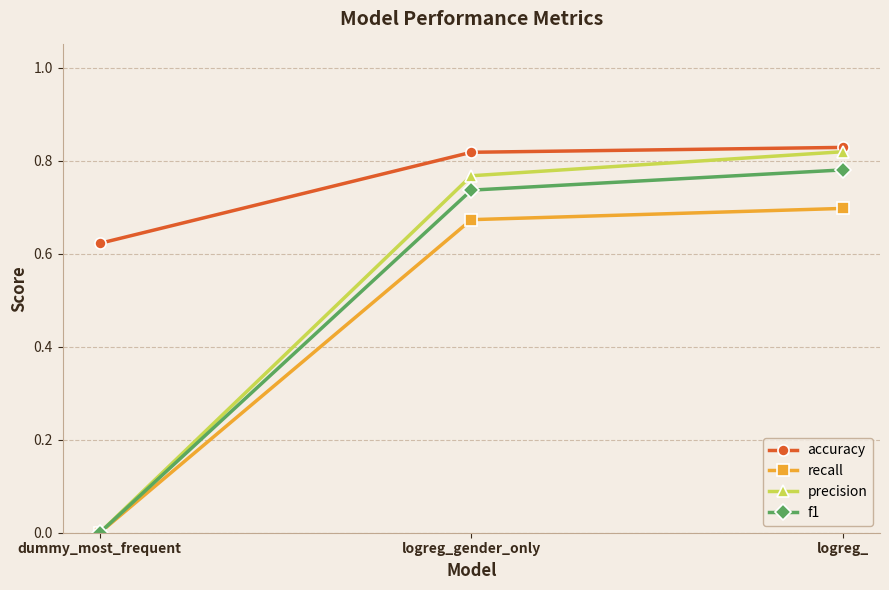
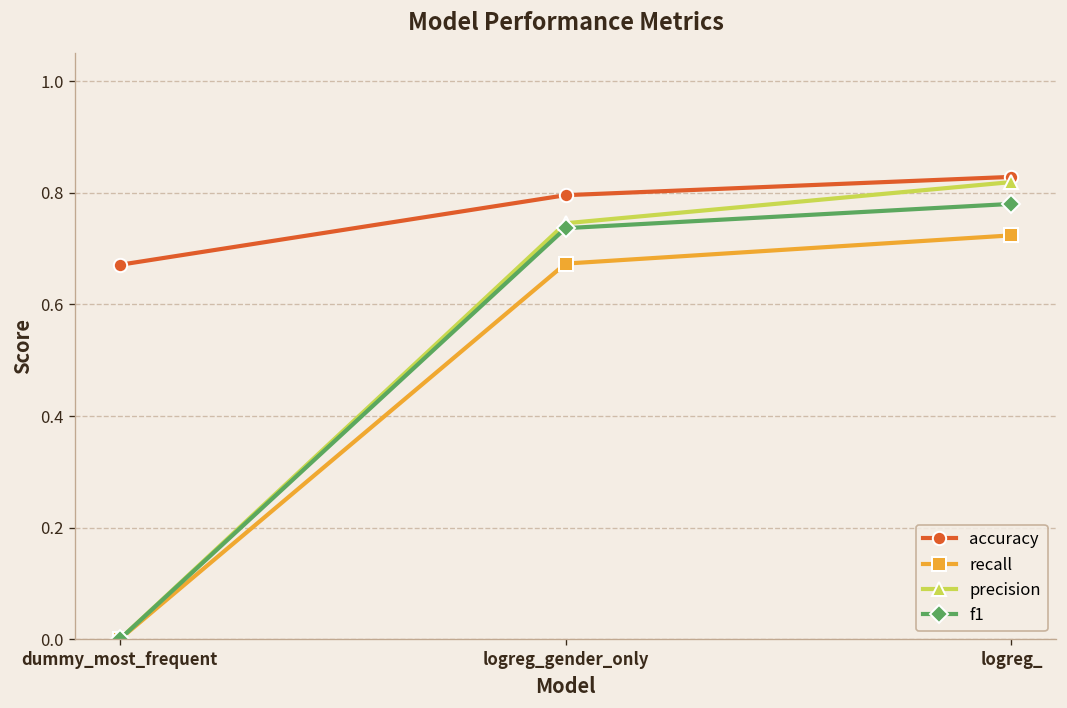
  {
    "accuracy": {
-     "dummy_most_frequent": 0.62,
-     "logreg_gender_only": 0.82,
+     "dummy_most_frequent": 0.67,
+     "logreg_gender_only": 0.80,
      "logreg_": 0.83
    },
    "recall": {
      "logreg_gender_only": 0.67,
-     "logreg_": 0.70
+     "logreg_": 0.72
    },
    "precision": {
-     "logreg_gender_only": 0.77,
+     "logreg_gender_only": 0.75,
      "logreg_": 0.82
    },
    "f1": {
      "logreg_gender_only": 0.74,
      "logreg_": 0.78
    }
  }
